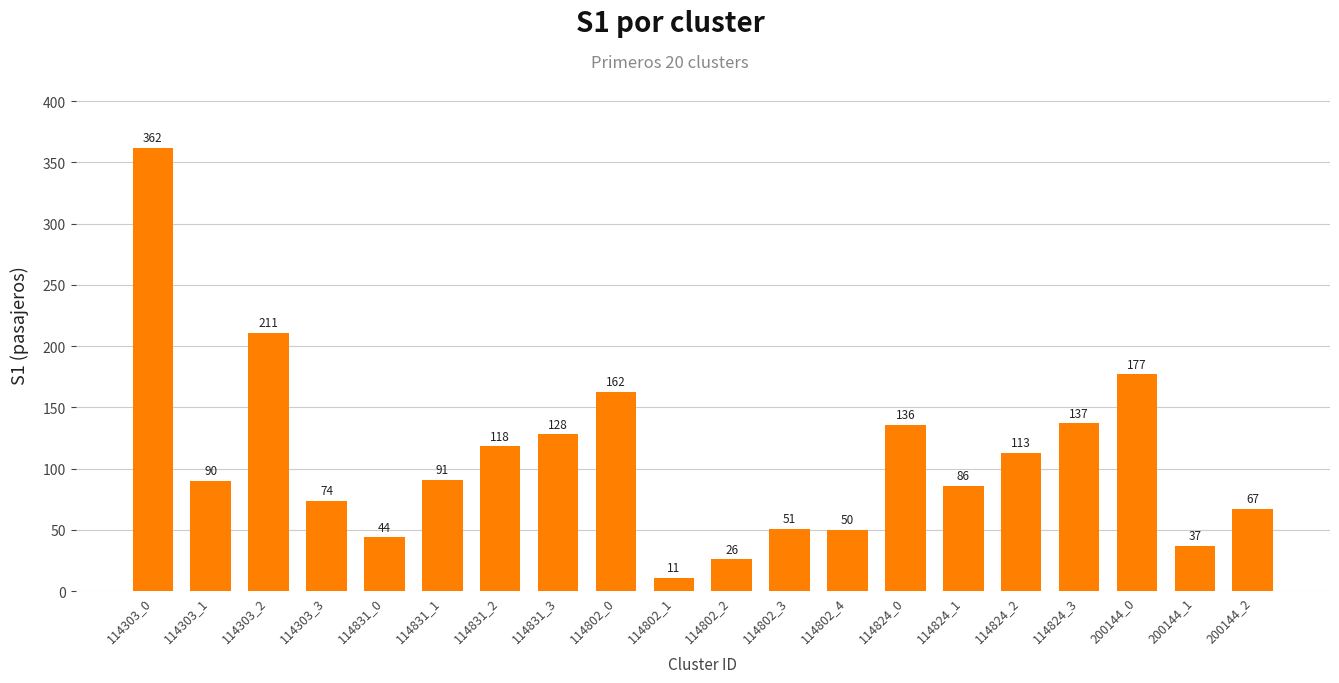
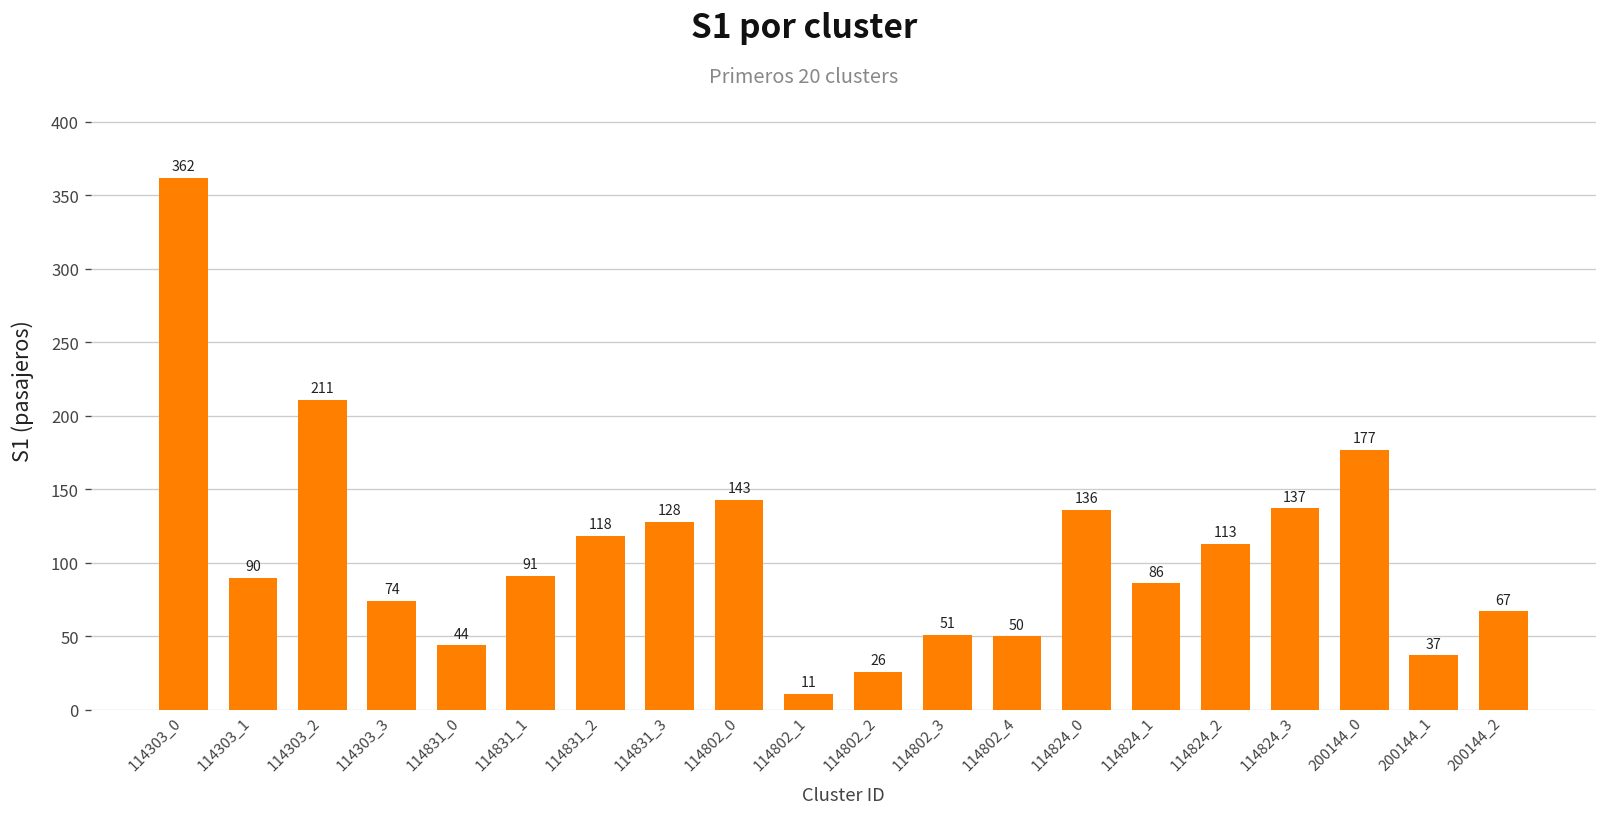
  {
    "114303_0": 362,
    "114303_1": 90,
    "114303_2": 211,
    "114303_3": 74,
    "114831_0": 44,
    "114831_1": 91,
    "114831_2": 118,
    "114831_3": 128,
-   "114802_0": 162,
+   "114802_0": 143,
    "114802_1": 11,
    "114802_2": 26,
    "114802_3": 51,
    "114802_4": 50,
    "114824_0": 136,
    "114824_1": 86,
    "114824_2": 113,
    "114824_3": 137,
    "200144_0": 177,
    "200144_1": 37,
    "200144_2": 67
  }
